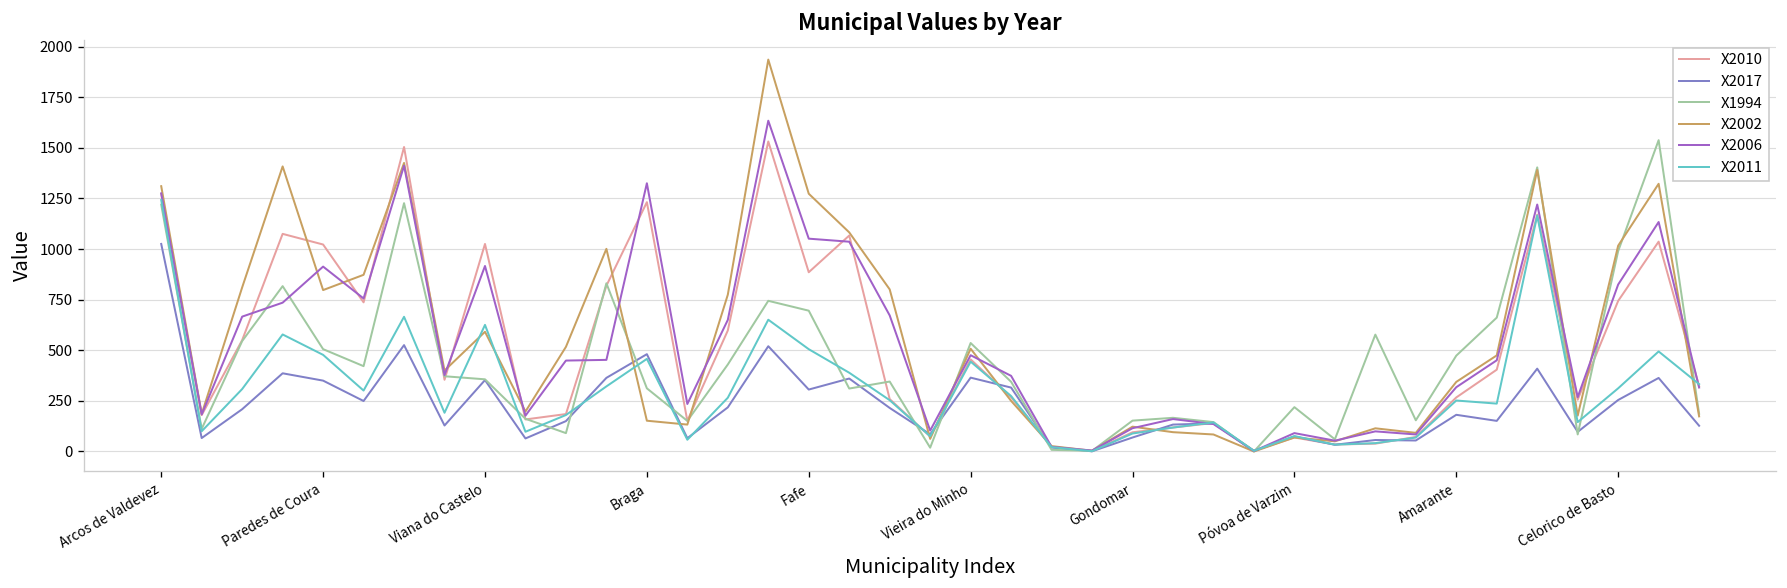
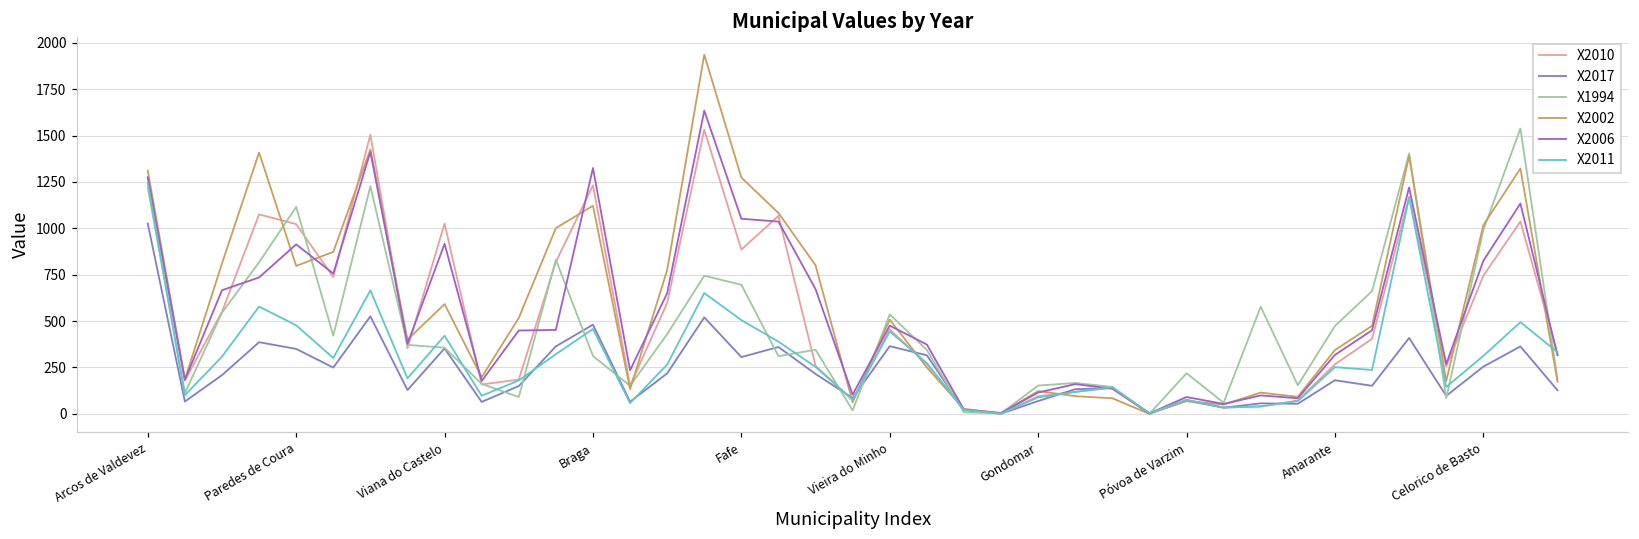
  {
    "X2010": {
      "Paredes de Coura": 1020,
      "Viana do Castelo": 1030,
      "Braga": 1230,
      "Fafe": 890,
      "Amarante": 270,
      "Celorico de Basto": 740
    },
    "X1994": {
      "Arcos de Valdevez": 1220,
-     "Paredes de Coura": 510,
+     "Paredes de Coura": 1120,
      "Braga": 310,
      "Fafe": 700,
      "Vieira do Minho": 540,
      "Gondomar": 150,
      "Póvoa de Varzim": 220,
      "Amarante": 470,
      "Celorico de Basto": 990
    },
    "X2002": {
      "Arcos de Valdevez": 1310,
      "Paredes de Coura": 800,
      "Viana do Castelo": 590,
-     "Braga": 150,
+     "Braga": 1120,
      "Fafe": 1270,
      "Vieira do Minho": 510,
      "Amarante": 340,
      "Celorico de Basto": 1020
    },
    "X2011": {
      "Arcos de Valdevez": 1240,
      "Paredes de Coura": 480,
-     "Viana do Castelo": 630,
+     "Viana do Castelo": 420,
      "Braga": 460,
      "Fafe": 510,
      "Amarante": 250,
      "Celorico de Basto": 310
    }
  }
